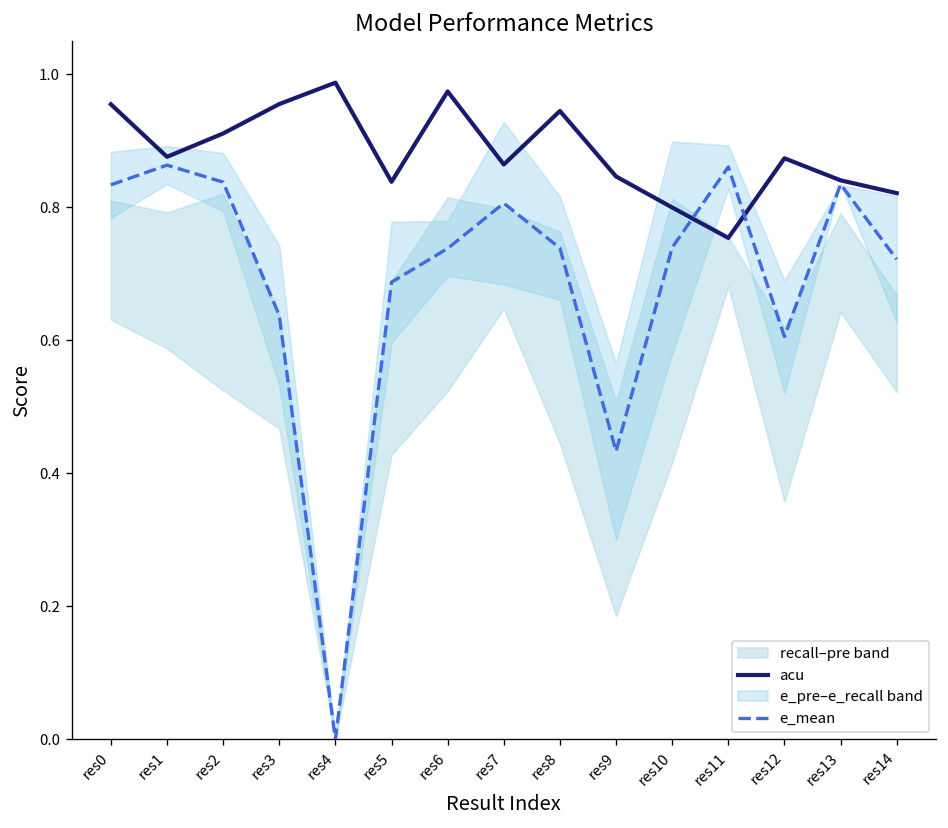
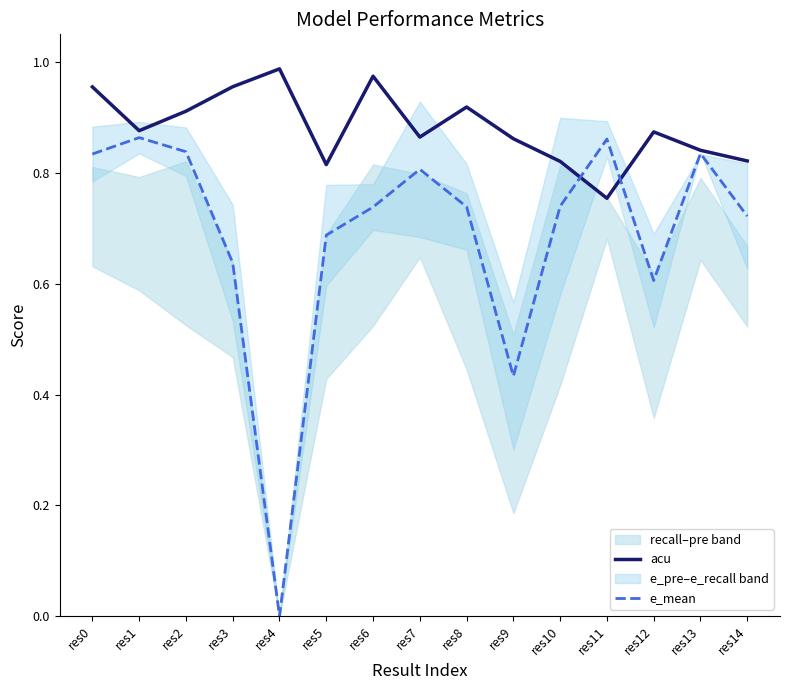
  {
    "acu": {
      "res0": 0.96,
      "res1": 0.88,
      "res2": 0.91,
      "res3": 0.96,
      "res4": 0.99,
-     "res5": 0.84,
+     "res5": 0.81,
      "res6": 0.97,
      "res7": 0.86,
-     "res8": 0.95,
-     "res9": 0.85,
-     "res10": 0.80,
+     "res8": 0.92,
+     "res9": 0.86,
+     "res10": 0.82,
      "res12": 0.87
    },
    "e_mean": {
      "res0": 0.83,
      "res1": 0.86,
      "res2": 0.84,
      "res6": 0.74,
      "res7": 0.81,
      "res8": 0.74,
      "res9": 0.43,
      "res10": 0.74,
      "res11": 0.86,
      "res12": 0.61,
      "res14": 0.72
    }
  }
